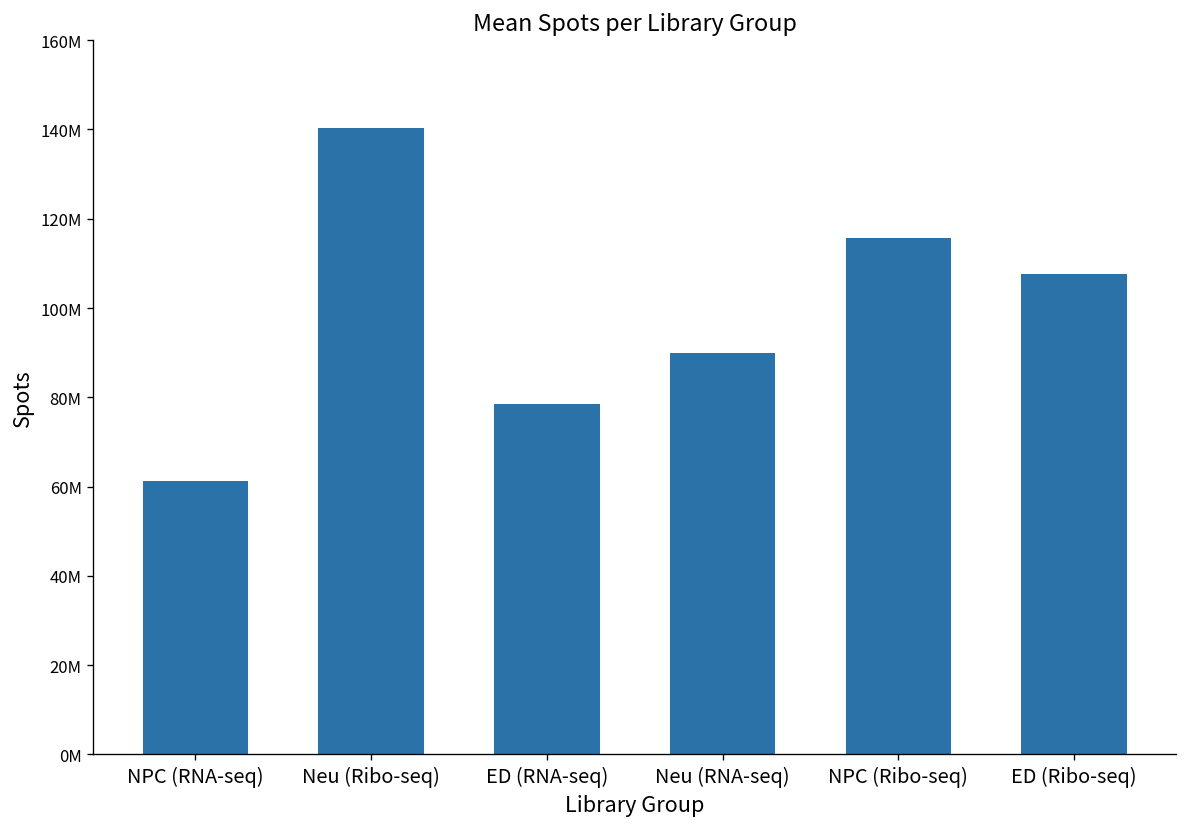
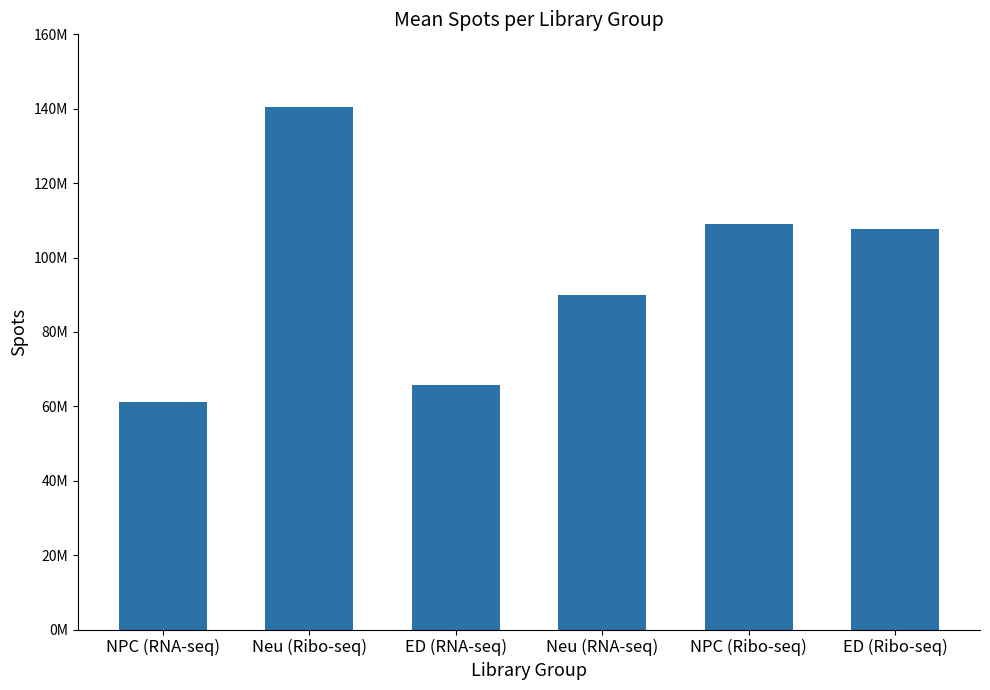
  {
    "NPC (RNA-seq)": 61000000,
    "Neu (Ribo-seq)": 140000000,
-   "ED (RNA-seq)": 78000000,
+   "ED (RNA-seq)": 66000000,
    "Neu (RNA-seq)": 90000000,
-   "NPC (Ribo-seq)": 116000000,
+   "NPC (Ribo-seq)": 109000000,
    "ED (Ribo-seq)": 108000000
  }
